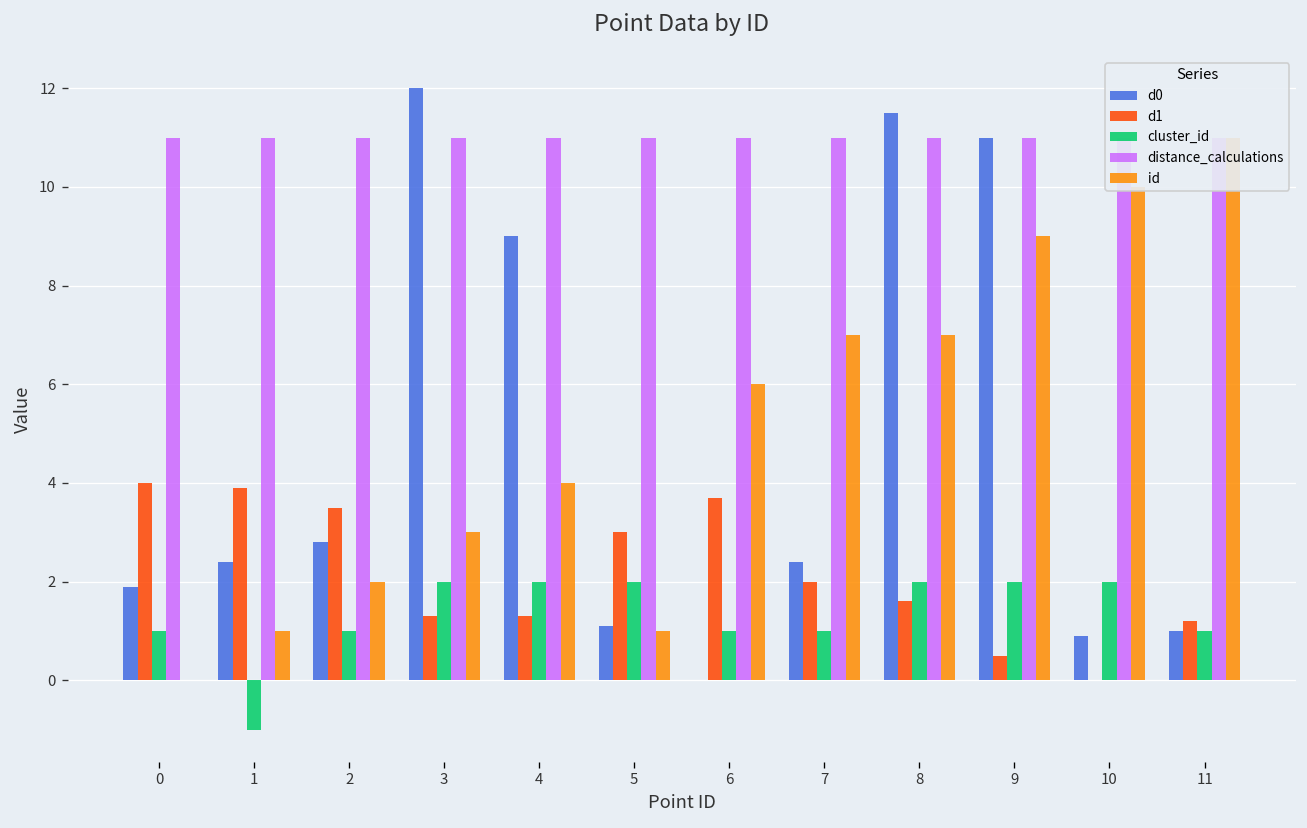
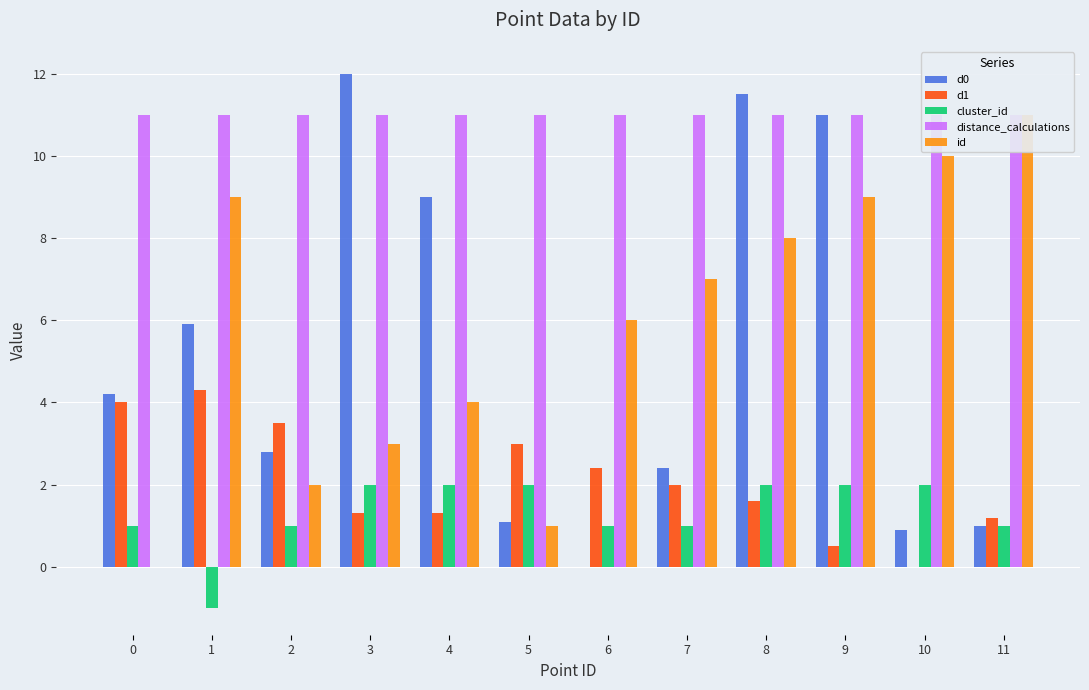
  {
    "d0": {
-     "0": 1.9,
-     "1": 2.4,
+     "0": 4.2,
+     "1": 5.9,
      "2": 2.8,
      "3": 12.0,
      "4": 9.0,
      "5": 1.1,
      "6": 0.0,
      "7": 2.4,
      "8": 11.5,
      "9": 11.0,
      "10": 0.9,
      "11": 1.0
    },
    "d1": {
      "0": 4.0,
-     "1": 3.9,
+     "1": 4.3,
      "2": 3.5,
      "3": 1.3,
      "4": 1.3,
      "5": 3.0,
-     "6": 3.7,
+     "6": 2.4,
      "7": 2.0,
      "8": 1.6,
      "9": 0.5,
      "10": 0.0,
      "11": 1.2
    },
    "cluster_id": {
      "0": 1.0,
      "1": -1.0,
      "2": 1.0,
      "3": 2.0,
      "4": 2.0,
      "5": 2.0,
      "6": 1.0,
      "7": 1.0,
      "8": 2.0,
      "9": 2.0,
      "10": 2.0,
      "11": 1.0
    },
    "distance_calculations": {
      "0": 11.0,
      "1": 11.0,
      "2": 11.0,
      "3": 11.0,
      "4": 11.0,
      "5": 11.0,
      "6": 11.0,
      "7": 11.0,
      "8": 11.0,
      "9": 11.0
    },
    "id": {
      "0": 0,
-     "1": 1,
+     "1": 9,
      "2": 2,
      "3": 3,
      "4": 4,
      "5": 1,
      "6": 6,
      "7": 7,
-     "8": 7,
+     "8": 8,
      "9": 9,
      "10": 10
    }
  }
